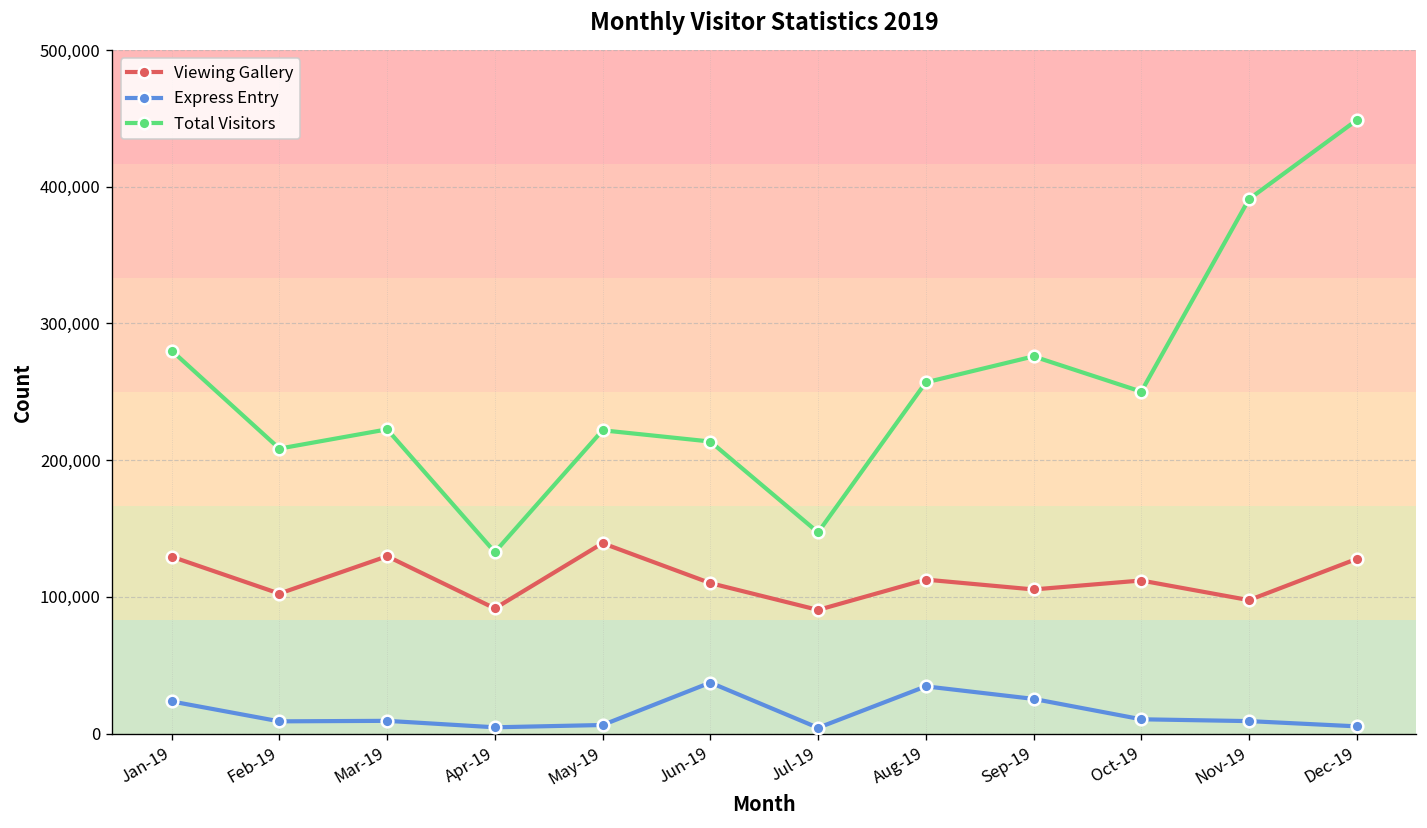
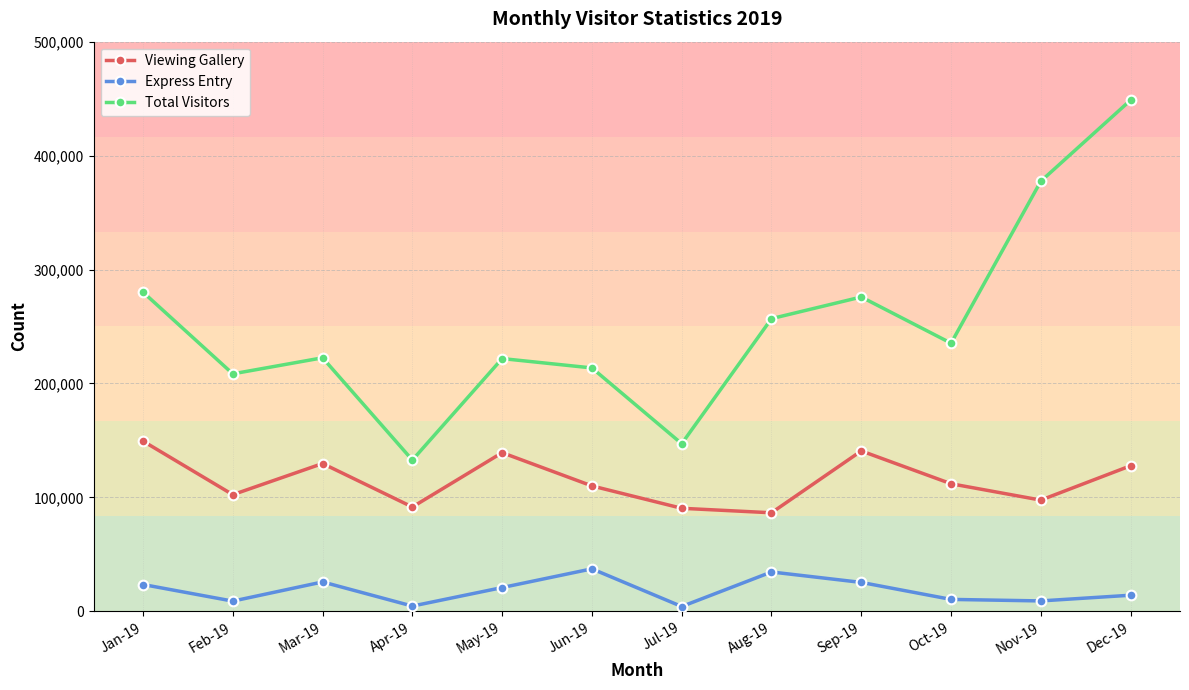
  {
    "Viewing Gallery": {
-     "Jan-19": "129,000",
+     "Jan-19": "149,000",
      "Feb-19": "102,000",
      "Mar-19": "130,000",
      "Apr-19": "92,000",
      "May-19": "139,000",
      "Jun-19": "110,000",
      "Jul-19": "90,000",
-     "Aug-19": "113,000",
-     "Sep-19": "105,000",
+     "Aug-19": "86,000",
+     "Sep-19": "141,000",
      "Oct-19": "112,000",
      "Nov-19": "98,000",
      "Dec-19": "128,000"
    },
    "Express Entry": {
      "Jan-19": "24,000",
      "Feb-19": "9,000",
-     "Mar-19": "9,000",
+     "Mar-19": "26,000",
      "Apr-19": "5,000",
-     "May-19": "6,000",
+     "May-19": "21,000",
      "Jun-19": "37,000",
      "Jul-19": "4,000",
      "Aug-19": "35,000",
      "Sep-19": "25,000",
      "Oct-19": "10,000",
      "Nov-19": "9,000",
-     "Dec-19": "5,000"
+     "Dec-19": "14,000"
    },
    "Total Visitors": {
      "Jan-19": "280,000",
      "Feb-19": "208,000",
      "Mar-19": "223,000",
      "Apr-19": "133,000",
      "May-19": "222,000",
      "Jun-19": "214,000",
      "Jul-19": "147,000",
      "Aug-19": "257,000",
      "Sep-19": "276,000",
-     "Oct-19": "250,000",
-     "Nov-19": "391,000",
+     "Oct-19": "235,000",
+     "Nov-19": "378,000",
      "Dec-19": "449,000"
    }
  }
